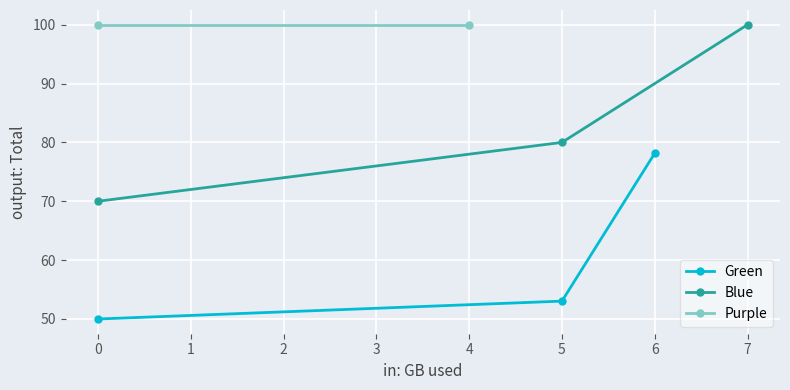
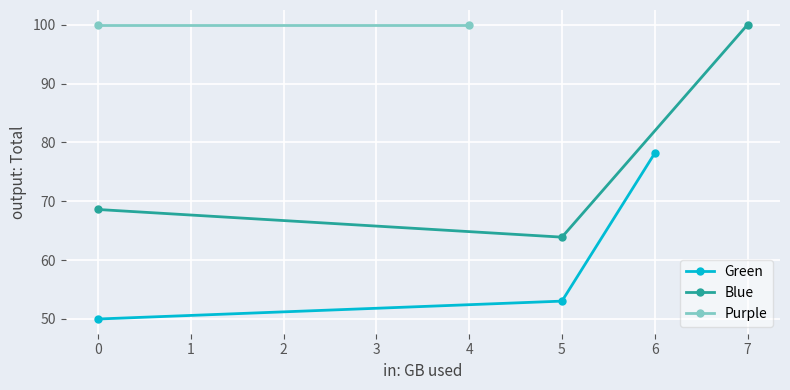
  {
    "Green": {
      "0": 50,
      "5": 53,
      "6": 78
    },
    "Blue": {
-     "0": 70,
-     "5": 80,
+     "0": 69,
+     "5": 64,
      "7": 100
    },
    "Purple": {
      "0": 100,
      "4": 100
    }
  }
